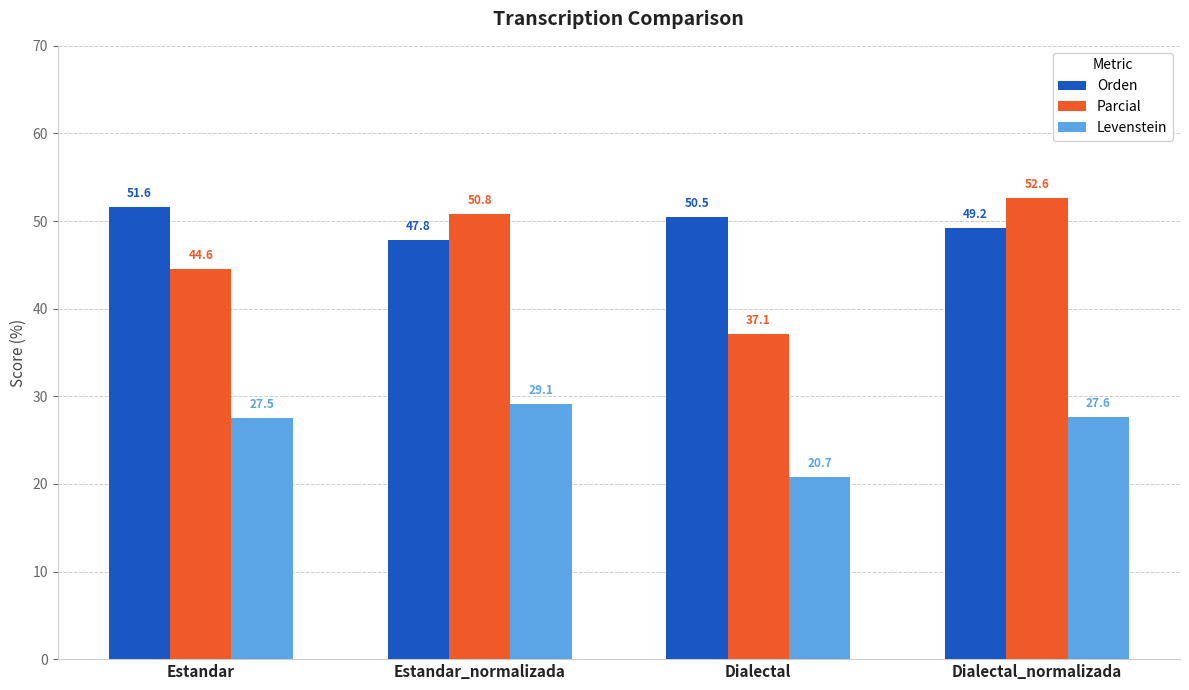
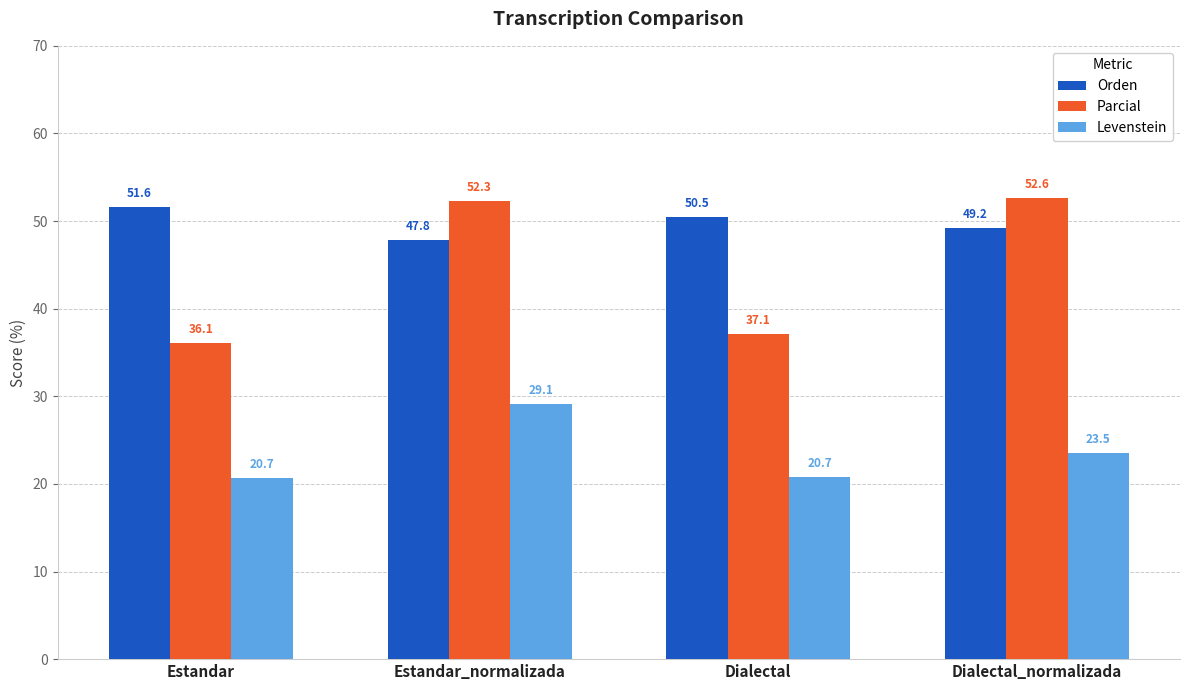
  {
    "Orden": {
      "Estandar": 51.6,
      "Estandar_normalizada": 47.8,
      "Dialectal": 50.5,
      "Dialectal_normalizada": 49.2
    },
    "Parcial": {
-     "Estandar": 44.6,
-     "Estandar_normalizada": 50.8,
+     "Estandar": 36.1,
+     "Estandar_normalizada": 52.3,
      "Dialectal": 37.1,
      "Dialectal_normalizada": 52.6
    },
    "Levenstein": {
-     "Estandar": 27.5,
+     "Estandar": 20.7,
      "Estandar_normalizada": 29.1,
      "Dialectal": 20.7,
-     "Dialectal_normalizada": 27.6
+     "Dialectal_normalizada": 23.5
    }
  }
